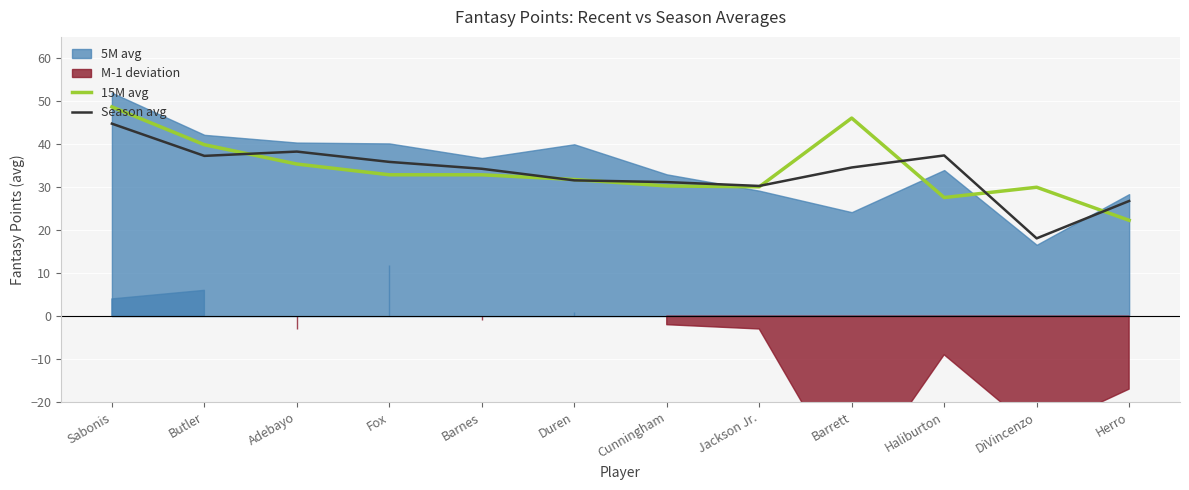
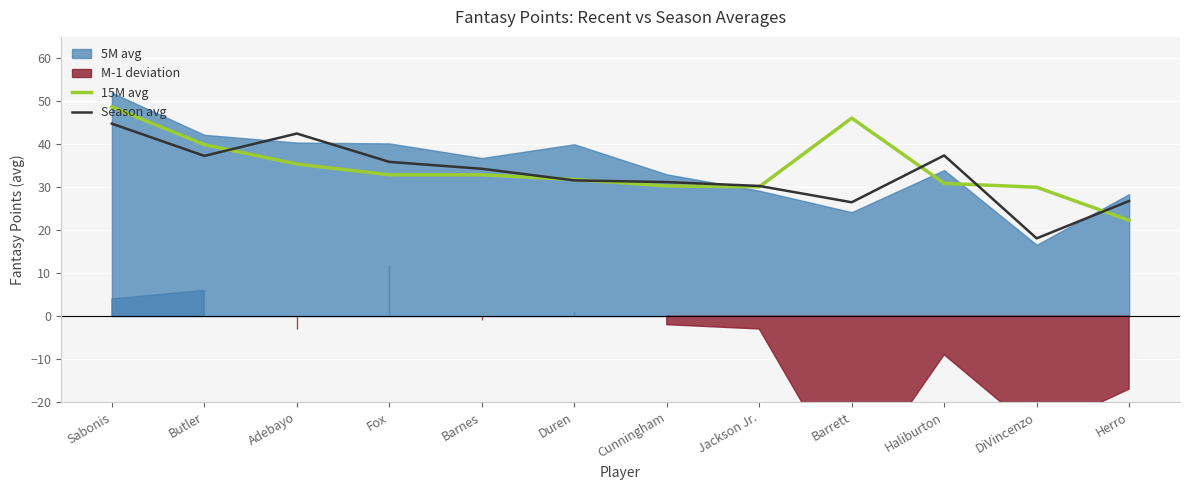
  {
    "15M avg": {
      "Sabonis": 49,
      "Butler": 40,
      "Adebayo": 35,
      "Fox": 33,
      "Barnes": 33,
      "Cunningham": 30,
      "Barrett": 46,
-     "Haliburton": 28,
+     "Haliburton": 31,
      "DiVincenzo": 30,
      "Herro": 22
    },
    "5M avg": {
      "Sabonis": 52,
      "Butler": 42,
      "Adebayo": 40,
      "Fox": 40,
      "Barnes": 37,
      "Duren": 40,
      "Cunningham": 33,
      "Jackson Jr.": 29,
      "Barrett": 24,
      "Haliburton": 34,
      "DiVincenzo": 17,
      "Herro": 28
    },
    "Season avg": {
      "Sabonis": 45,
      "Butler": 37,
-     "Adebayo": 38,
+     "Adebayo": 43,
      "Fox": 36,
      "Barnes": 34,
      "Cunningham": 31,
-     "Barrett": 35,
+     "Barrett": 27,
      "Haliburton": 37,
      "DiVincenzo": 18,
      "Herro": 27
    }
  }
